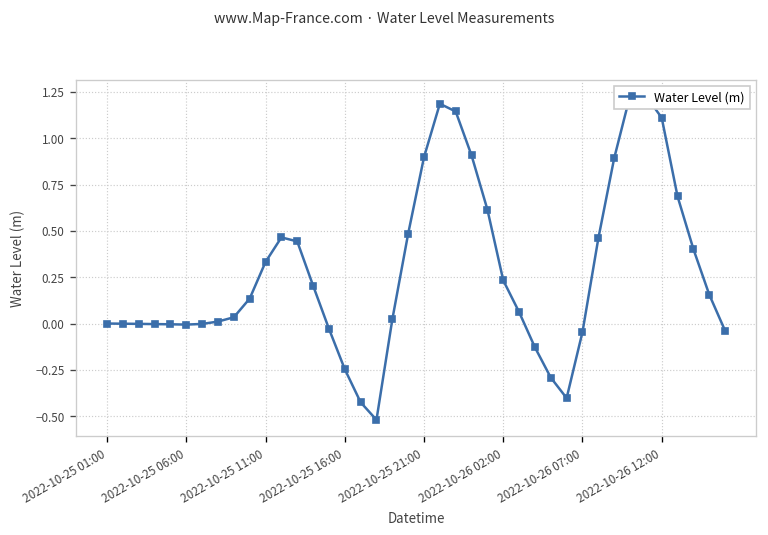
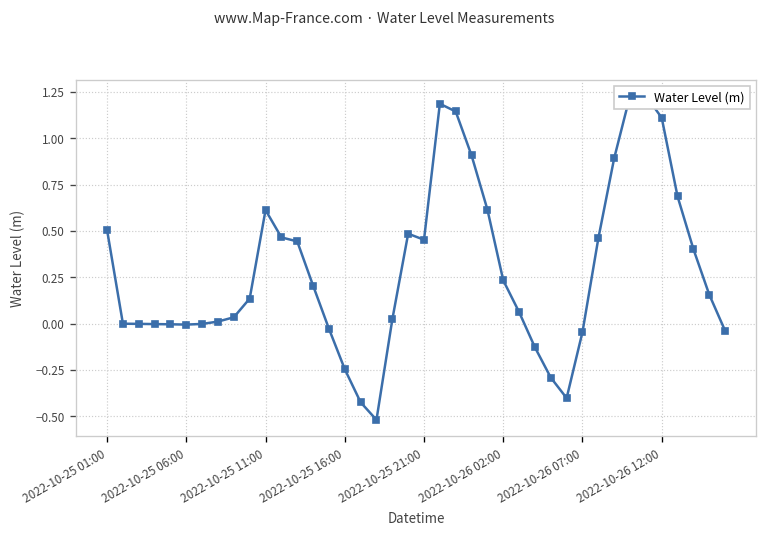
  {
-   "2022-10-25 01:00": 0.00,
+   "2022-10-25 01:00": 0.51,
    "2022-10-25 06:00": 0.00,
-   "2022-10-25 11:00": 0.33,
+   "2022-10-25 11:00": 0.61,
    "2022-10-25 16:00": -0.25,
-   "2022-10-25 21:00": 0.90,
+   "2022-10-25 21:00": 0.45,
    "2022-10-26 02:00": 0.23,
    "2022-10-26 07:00": -0.04,
    "2022-10-26 12:00": 1.11
  }
